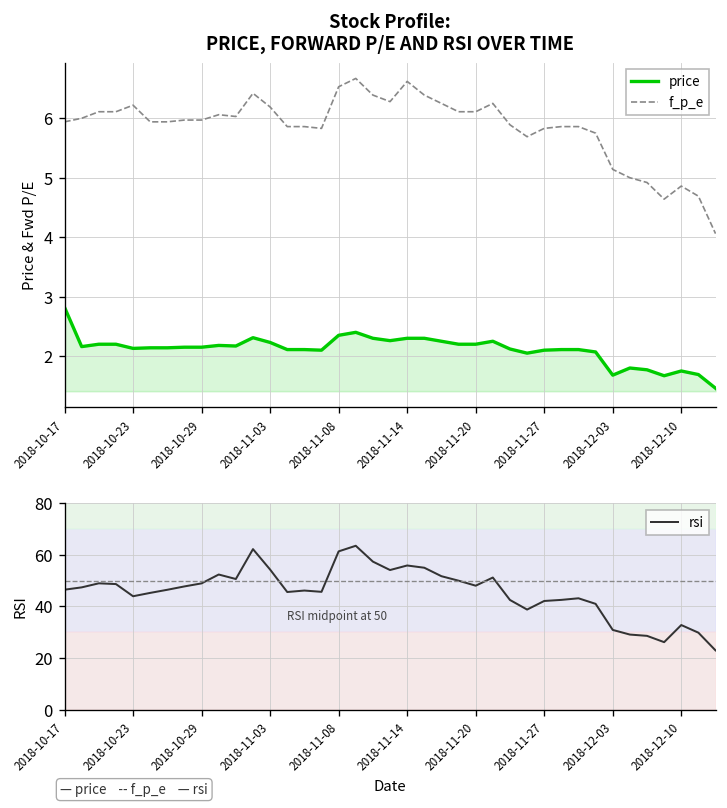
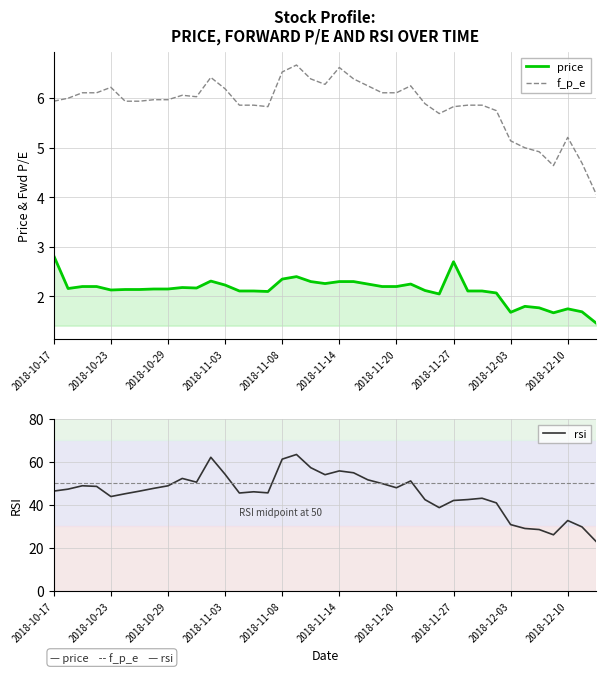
  {
    "Stock Profile: PRICE, FORWARD P/E AND RSI OVER TIME": {
      "price": {
        "2018-10-17": 2.8,
        "2018-10-23": 2.1,
        "2018-10-29": 2.2,
        "2018-11-03": 2.2,
        "2018-11-08": 2.4,
        "2018-11-14": 2.3,
        "2018-11-20": 2.2,
-       "2018-11-27": 2.1,
+       "2018-11-27": 2.7,
        "2018-12-03": 1.7,
        "2018-12-10": 1.8
      },
      "f_p_e": {
        "2018-10-17": 5.9,
        "2018-10-23": 6.2,
        "2018-10-29": 6.0,
        "2018-11-03": 6.2,
        "2018-11-08": 6.5,
        "2018-11-14": 6.6,
        "2018-11-20": 6.1,
        "2018-11-27": 5.8,
        "2018-12-03": 5.1,
-       "2018-12-10": 4.9
+       "2018-12-10": 5.2
      }
    }
  }
